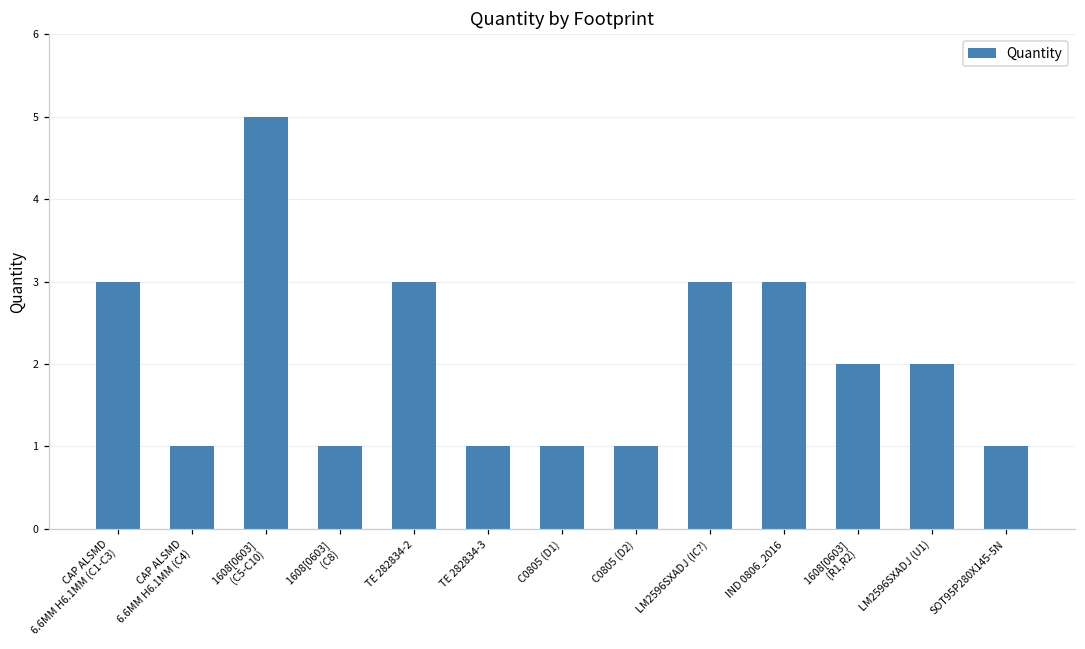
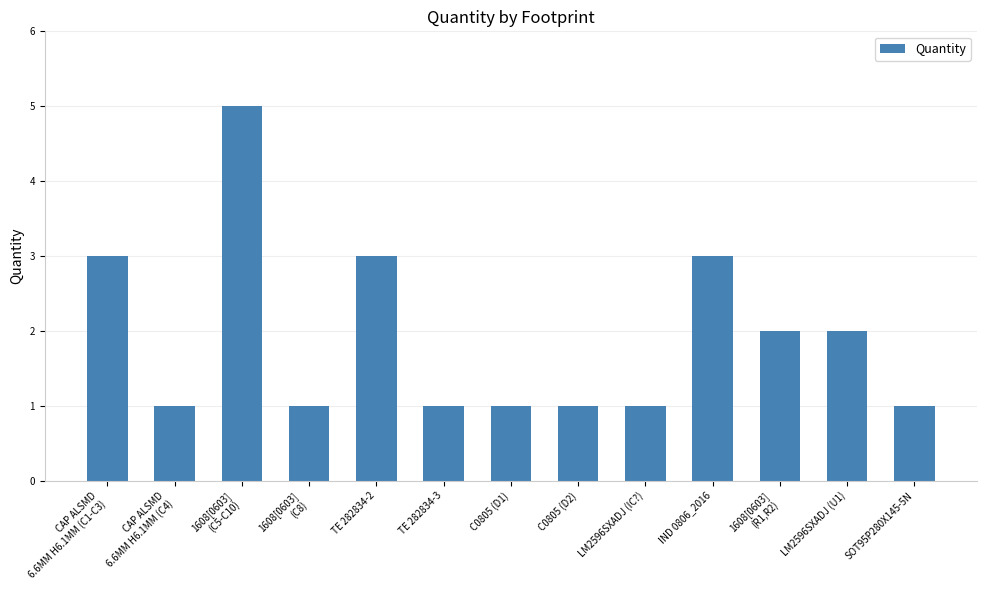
  {
    "CAP ALSMD 6.6MM H6.1MM (C1-C3)": 3,
    "CAP ALSMD 6.6MM H6.1MM (C4)": 1,
    "1608[0603] (C5-C10)": 5,
    "1608[0603] (C8)": 1,
    "TE 282834-2": 3,
    "TE 282834-3": 1,
    "C0805 (D1)": 1,
    "C0805 (D2)": 1,
-   "LM2596SXADJ (IC?)": 3,
+   "LM2596SXADJ (IC?)": 1,
    "IND 0806_2016": 3,
    "1608[0603] (R1,R2)": 2,
    "LM2596SXADJ (U1)": 2,
    "SOT95P280X145-5N": 1
  }
